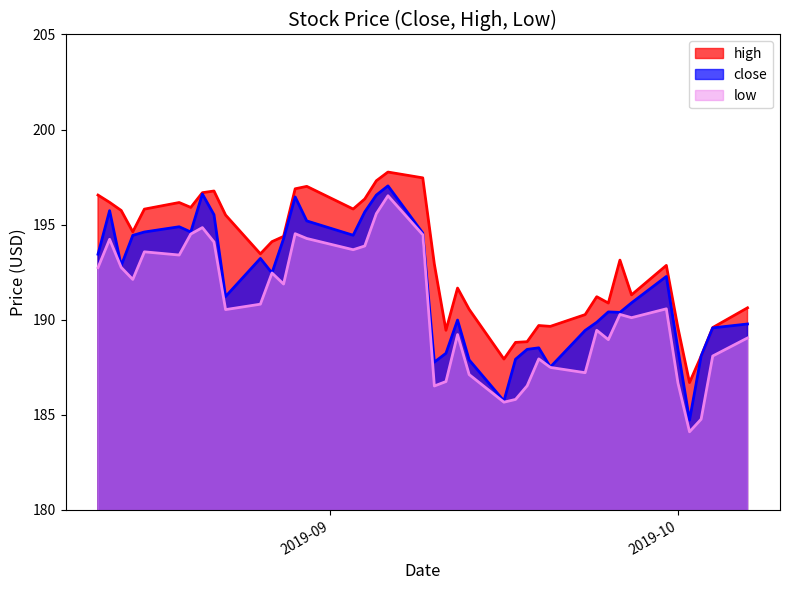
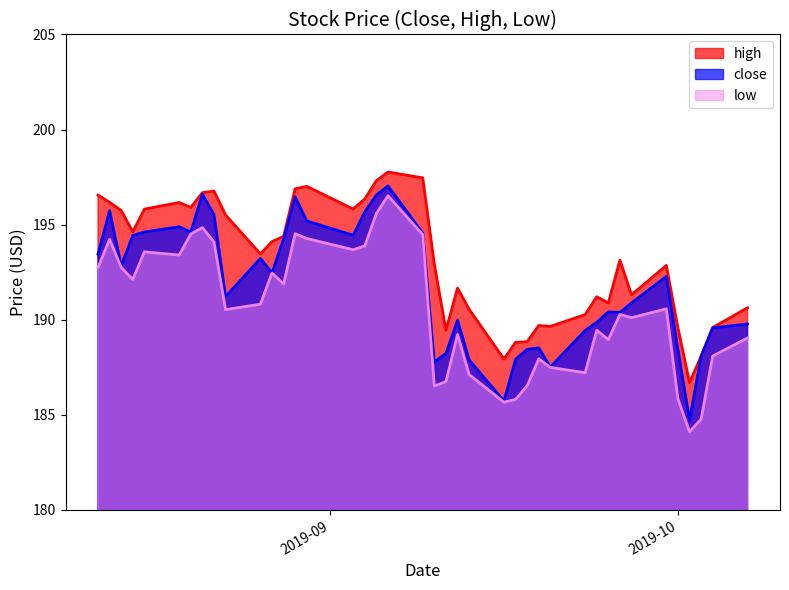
  {
    "high": {
      "2019-10": 189.6
    },
    "close": {
      "2019-10": 188.5
    },
    "low": {
-     "2019-10": 186.7
+     "2019-10": 185.8
    }
  }
